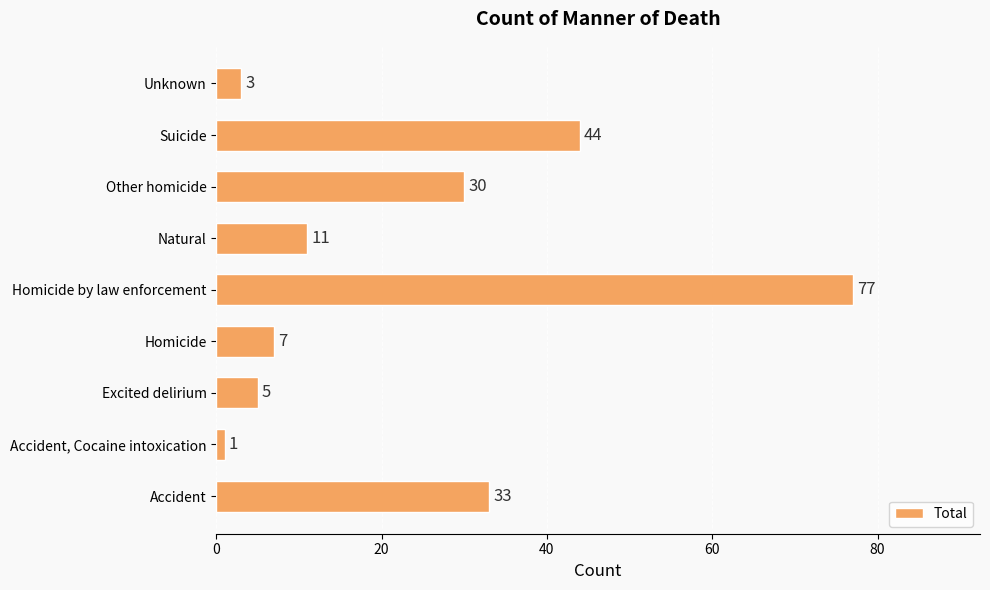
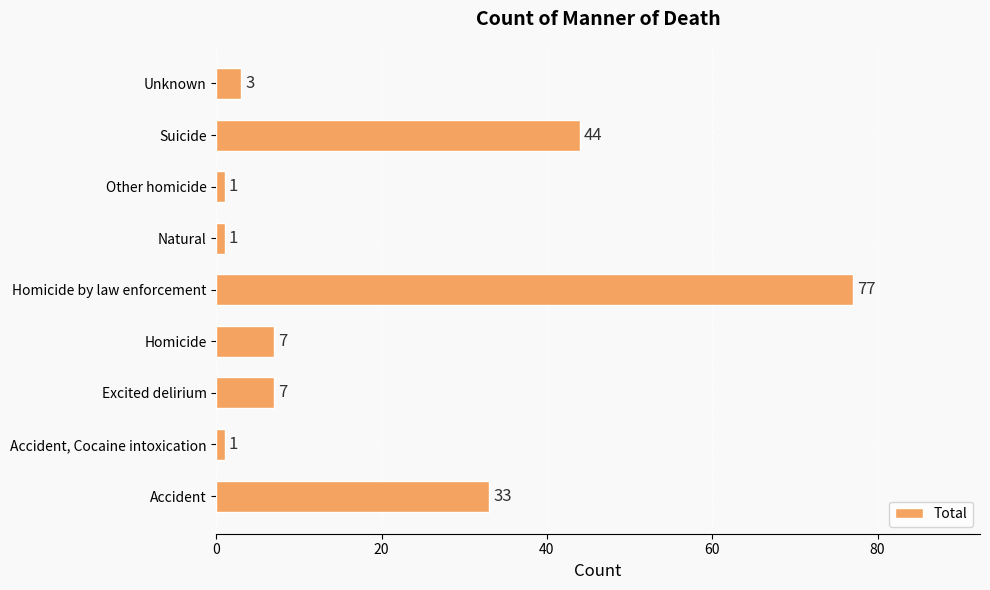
  {
    "Unknown": 3,
    "Suicide": 44,
-   "Other homicide": 30,
-   "Natural": 11,
+   "Other homicide": 1,
+   "Natural": 1,
    "Homicide by law enforcement": 77,
    "Homicide": 7,
-   "Excited delirium": 5,
+   "Excited delirium": 7,
    "Accident, Cocaine intoxication": 1,
    "Accident": 33
  }
